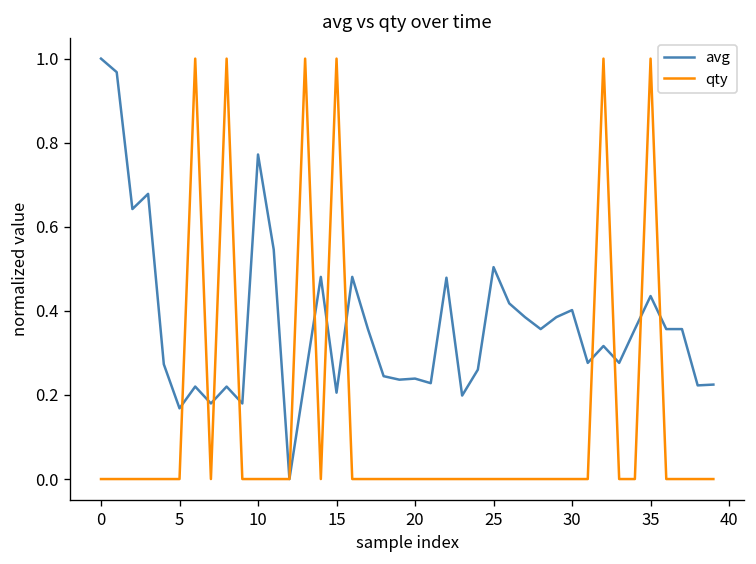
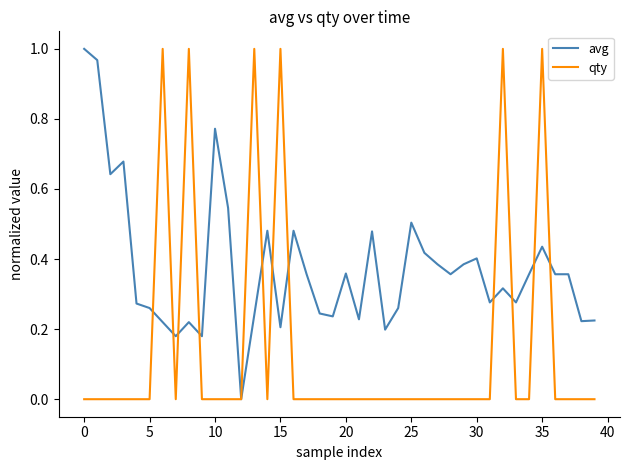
  {
    "avg": {
      "0": 1.00,
-     "5": 0.17,
+     "5": 0.26,
      "10": 0.77,
      "15": 0.21,
-     "20": 0.24,
+     "20": 0.36,
      "25": 0.50,
      "30": 0.40,
      "35": 0.44
    },
    "qty": {
      "0": 0.00,
      "5": 0.00,
      "10": 0.00,
      "15": 1.00,
      "20": 0.00,
      "25": 0.00,
      "30": 0.00,
      "35": 1.00
    }
  }
